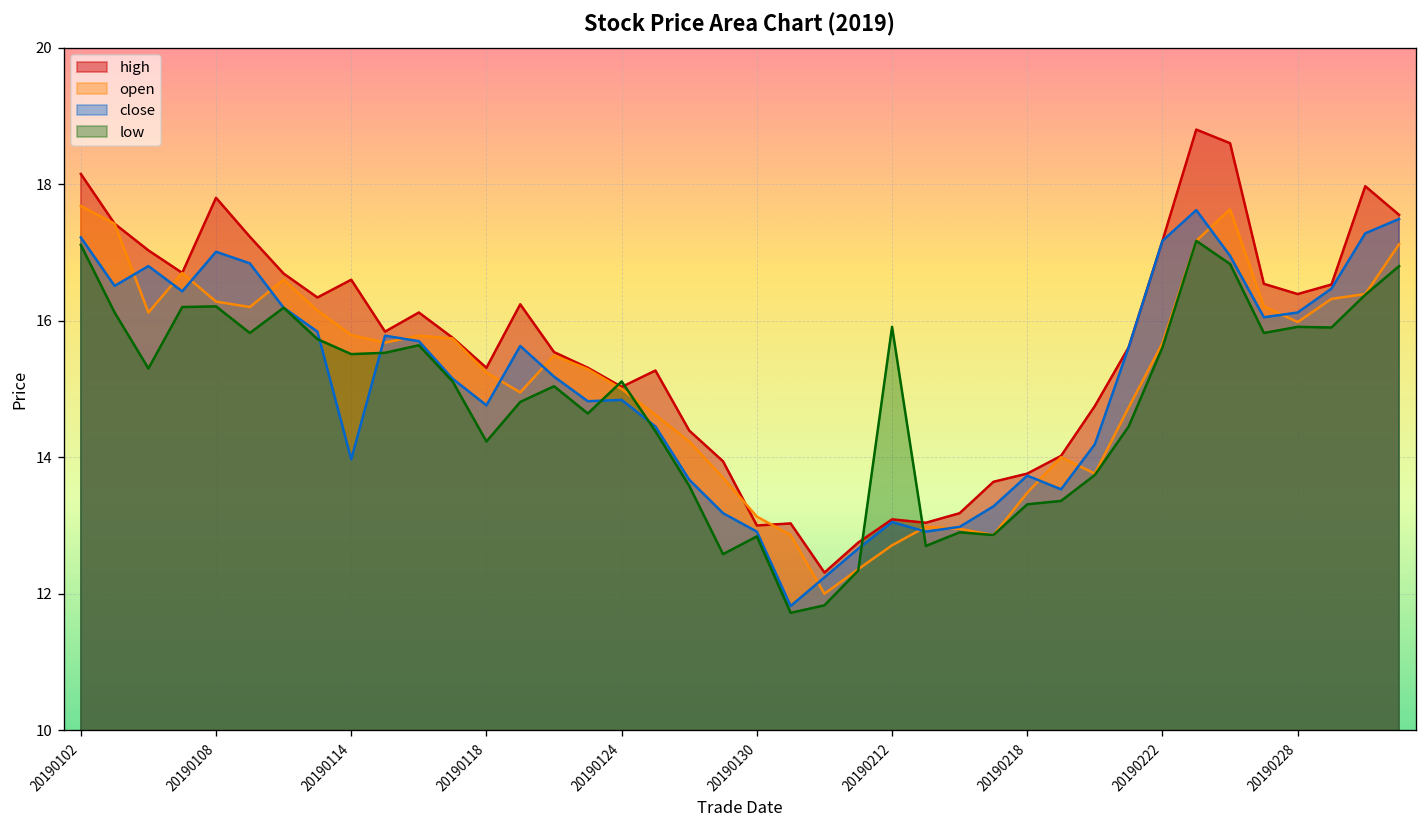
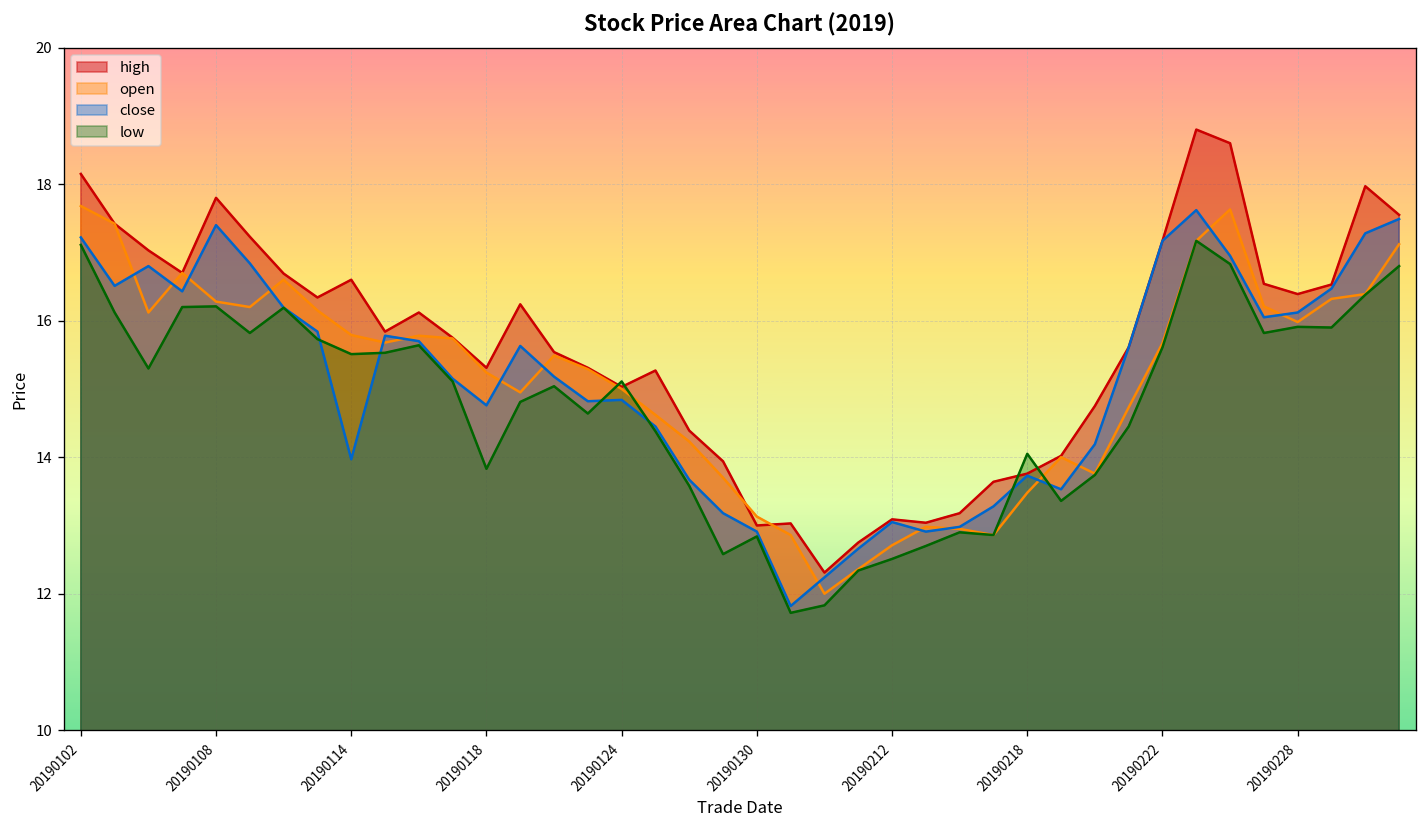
  {
    "high": {
      "20190102": 18.2,
      "20190108": 17.8,
      "20190114": 16.6,
      "20190118": 15.3,
      "20190130": 13.0,
      "20190228": 16.4
    },
    "open": {
      "20190102": 17.7,
      "20190108": 16.3,
      "20190114": 15.8,
      "20190118": 15.2,
      "20190130": 13.1,
      "20190212": 12.7,
      "20190218": 13.5,
      "20190222": 15.7,
      "20190228": 16.0
    },
    "close": {
      "20190102": 17.2,
-     "20190108": 17.0,
+     "20190108": 17.4,
      "20190114": 14.0,
      "20190118": 14.8,
      "20190124": 14.8,
      "20190130": 12.9,
      "20190228": 16.1
    },
    "low": {
      "20190102": 17.1,
      "20190108": 16.2,
      "20190114": 15.5,
-     "20190118": 14.2,
+     "20190118": 13.8,
      "20190124": 15.1,
      "20190130": 12.8,
-     "20190212": 15.9,
-     "20190218": 13.3,
+     "20190212": 12.5,
+     "20190218": 14.1,
      "20190222": 15.6,
      "20190228": 15.9
    }
  }
